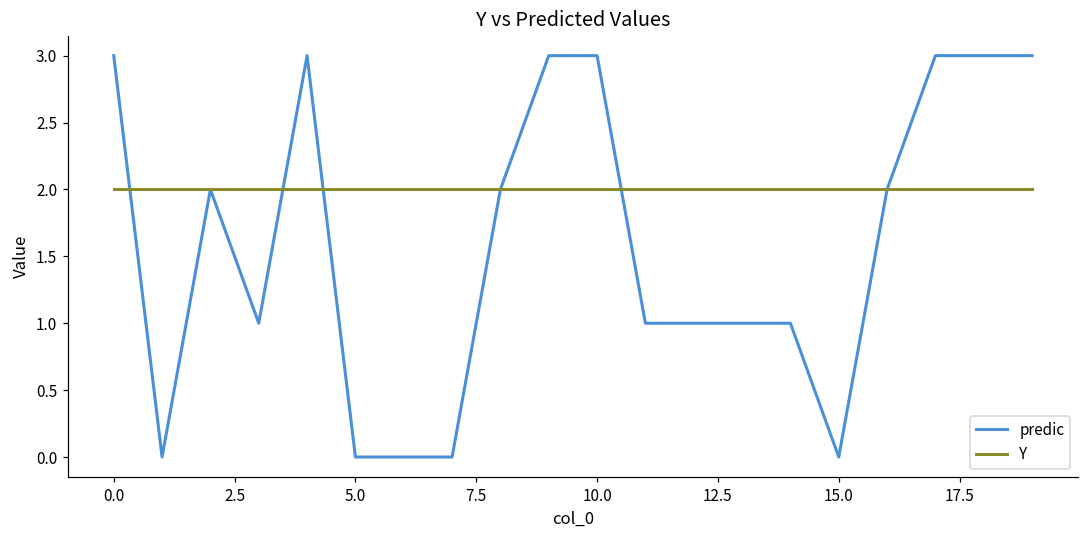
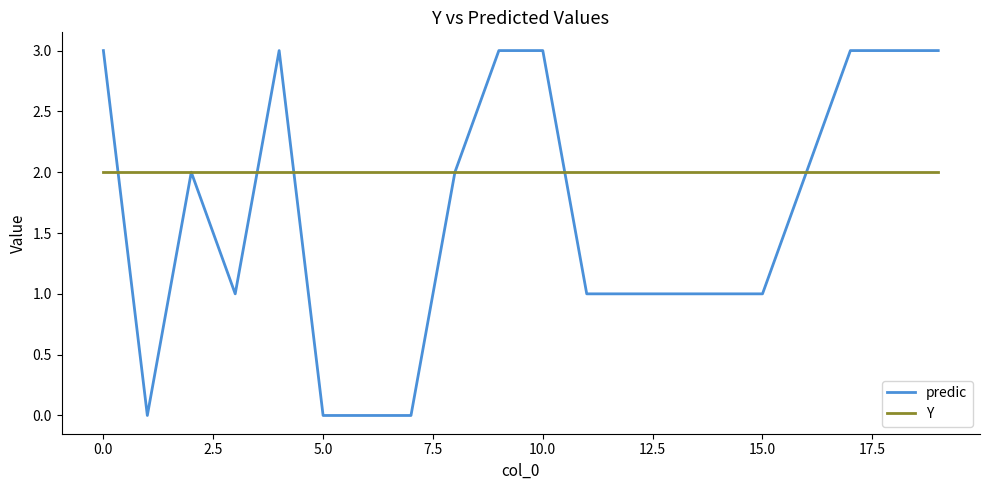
  {
    "predic": {
      "0.0": 3,
      "5.0": 0,
      "10.0": 3,
-     "15.0": 0
+     "15.0": 1
    },
    "Y": {
      "0.0": 2,
      "5.0": 2,
      "10.0": 2,
      "15.0": 2
    }
  }
